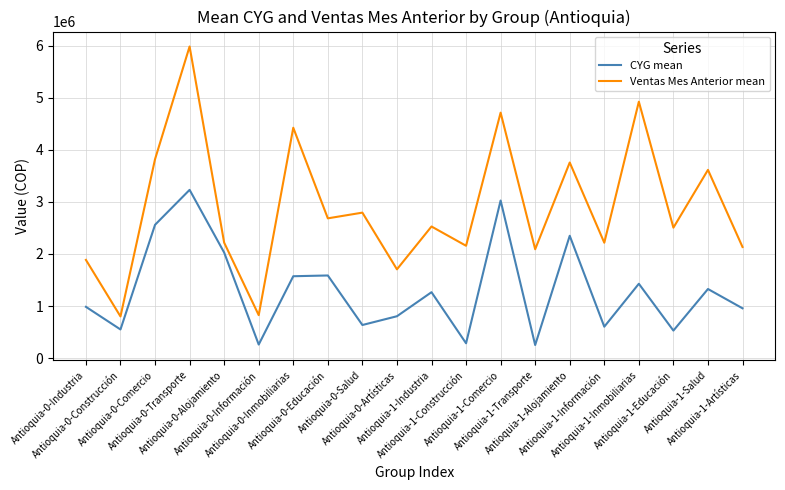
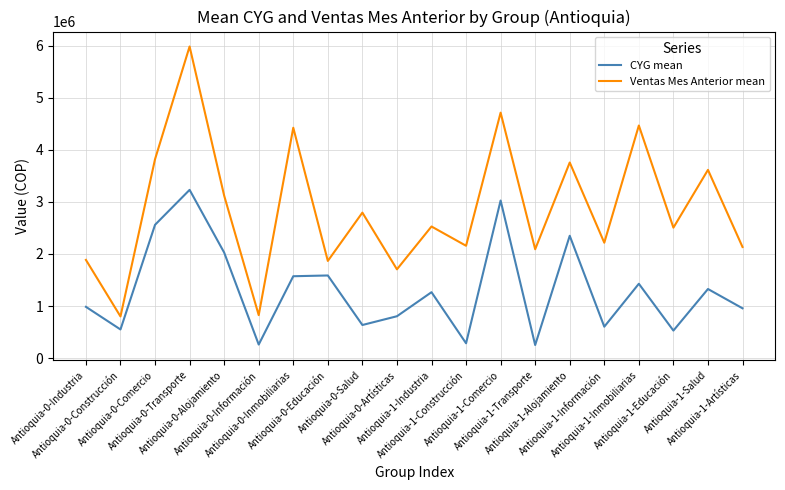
  {
    "CYG mean": {
      "Antioquia-0-Industria": 1000000,
      "Antioquia-0-Construcción": 600000,
      "Antioquia-0-Comercio": 2600000,
      "Antioquia-0-Transporte": 3200000,
      "Antioquia-0-Alojamiento": 2000000,
      "Antioquia-0-Información": 300000,
      "Antioquia-0-Inmobiliarias": 1600000,
      "Antioquia-0-Educación": 1600000,
      "Antioquia-0-Salud": 600000,
      "Antioquia-0-Artísticas": 800000,
      "Antioquia-1-Industria": 1300000,
      "Antioquia-1-Construcción": 300000,
      "Antioquia-1-Comercio": 3000000,
      "Antioquia-1-Transporte": 300000,
      "Antioquia-1-Alojamiento": 2300000,
      "Antioquia-1-Información": 600000,
      "Antioquia-1-Inmobiliarias": 1400000,
      "Antioquia-1-Educación": 500000,
      "Antioquia-1-Salud": 1300000,
      "Antioquia-1-Artísticas": 1000000
    },
    "Ventas Mes Anterior mean": {
      "Antioquia-0-Industria": 1900000,
      "Antioquia-0-Construcción": 800000,
      "Antioquia-0-Comercio": 3800000,
      "Antioquia-0-Transporte": 6000000,
-     "Antioquia-0-Alojamiento": 2200000,
+     "Antioquia-0-Alojamiento": 3100000,
      "Antioquia-0-Información": 800000,
      "Antioquia-0-Inmobiliarias": 4400000,
-     "Antioquia-0-Educación": 2700000,
+     "Antioquia-0-Educación": 1900000,
      "Antioquia-0-Salud": 2800000,
      "Antioquia-0-Artísticas": 1700000,
      "Antioquia-1-Industria": 2500000,
      "Antioquia-1-Construcción": 2200000,
      "Antioquia-1-Comercio": 4700000,
      "Antioquia-1-Transporte": 2100000,
      "Antioquia-1-Alojamiento": 3800000,
      "Antioquia-1-Información": 2200000,
-     "Antioquia-1-Inmobiliarias": 4900000,
+     "Antioquia-1-Inmobiliarias": 4500000,
      "Antioquia-1-Educación": 2500000,
      "Antioquia-1-Salud": 3600000,
      "Antioquia-1-Artísticas": 2100000
    }
  }
